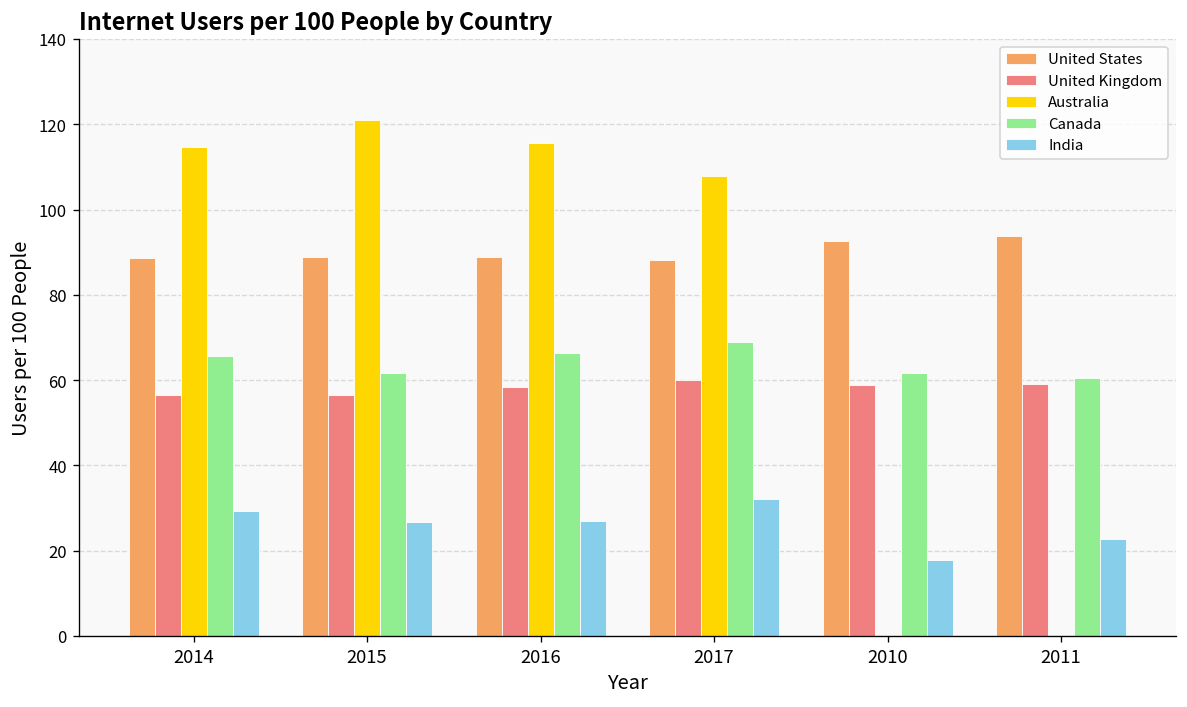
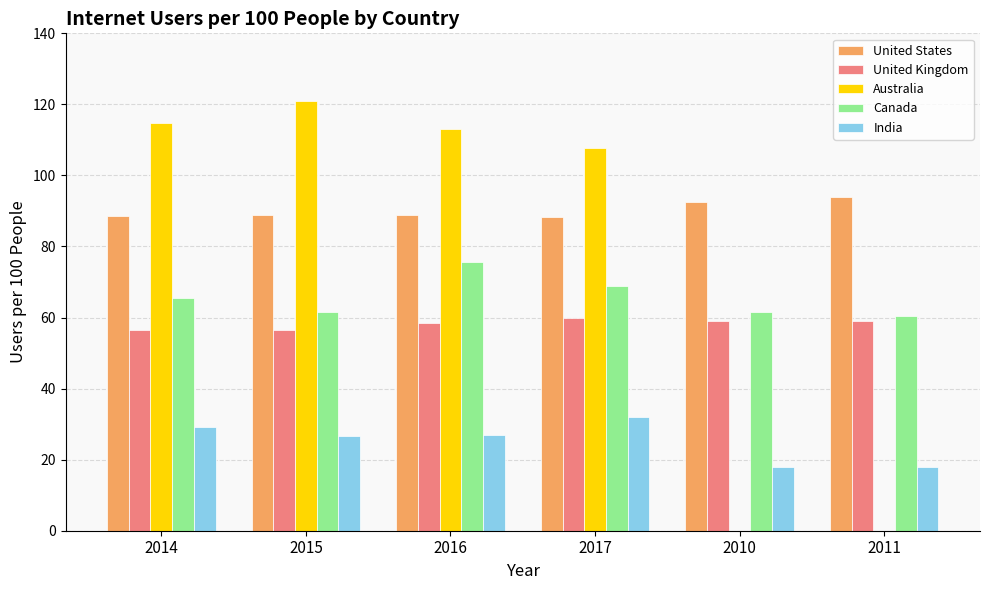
  {
    "Australia": {
      "2014": 115,
      "2015": 121,
-     "2016": 116,
+     "2016": 113,
      "2017": 108,
      "2010": 0,
      "2011": 0
    },
    "Canada": {
      "2014": 66,
      "2015": 62,
-     "2016": 66,
+     "2016": 76,
      "2017": 69,
      "2010": 62,
      "2011": 60
    },
    "India": {
      "2014": 29,
      "2015": 27,
      "2016": 27,
      "2017": 32,
      "2010": 18,
-     "2011": 23
+     "2011": 18
    }
  }
